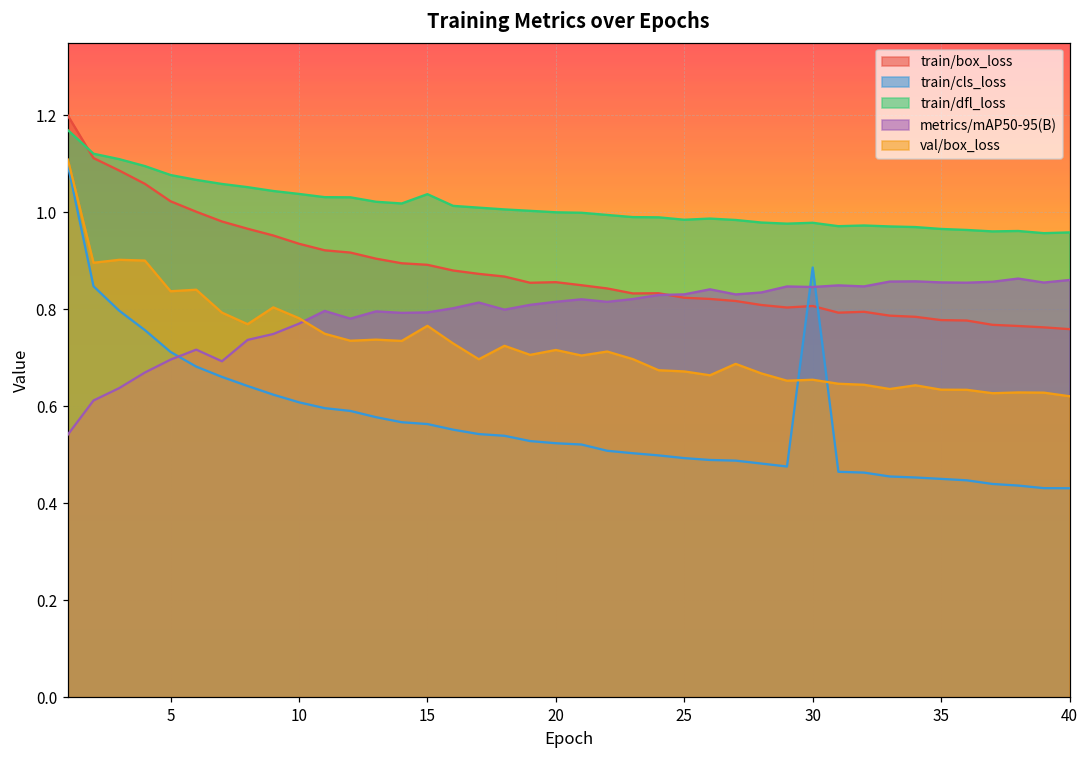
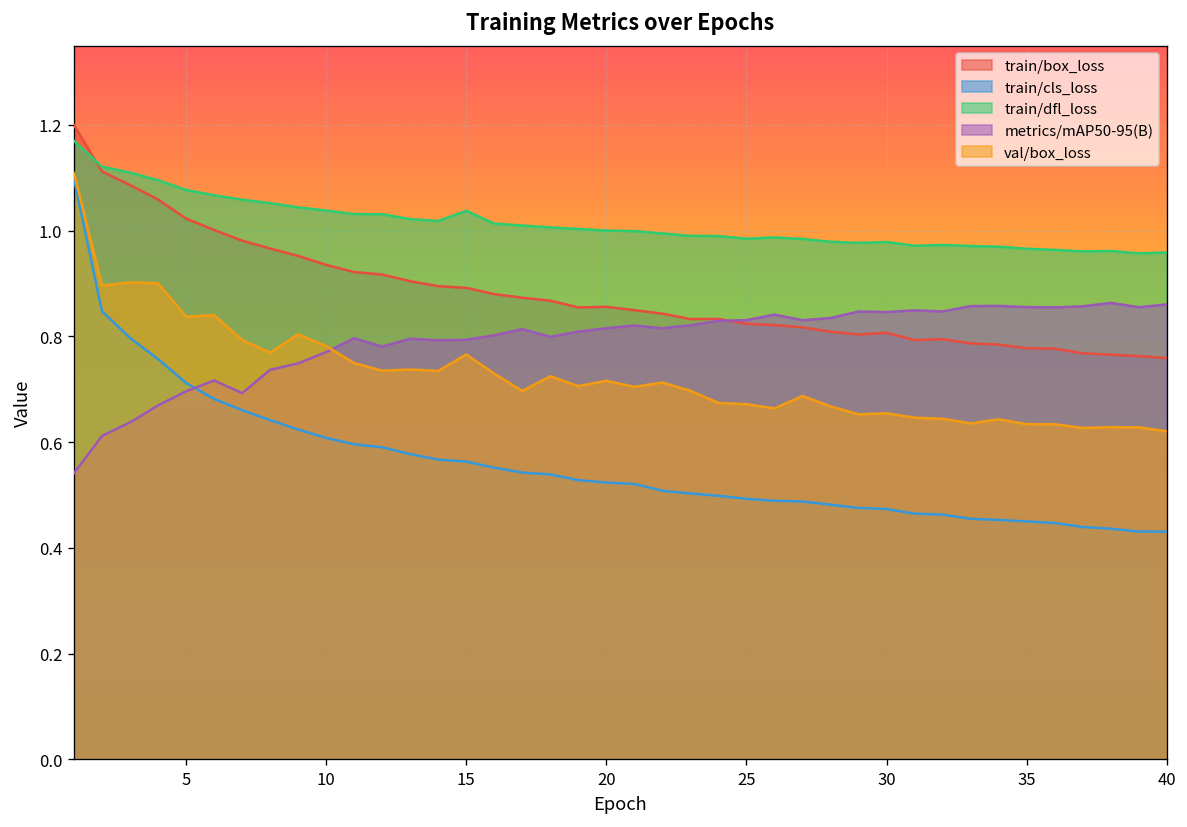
  {
    "train/box_loss": {
      "5": 1.02,
      "10": 0.94,
      "15": 0.89,
      "20": 0.86,
      "25": 0.82,
      "30": 0.81,
      "35": 0.78,
      "40": 0.76
    },
    "train/cls_loss": {
      "5": 0.71,
      "10": 0.61,
      "15": 0.56,
      "20": 0.52,
      "25": 0.49,
-     "30": 0.89,
+     "30": 0.47,
      "35": 0.45,
      "40": 0.43
    },
    "train/dfl_loss": {
      "5": 1.08,
      "10": 1.04,
      "15": 1.04,
      "20": 1.00,
      "25": 0.98,
      "30": 0.98,
      "35": 0.97,
      "40": 0.96
    },
    "metrics/mAP50-95(B)": {
      "5": 0.70,
      "10": 0.77,
      "15": 0.79,
      "20": 0.82,
      "25": 0.83,
      "30": 0.85,
      "35": 0.86,
      "40": 0.86
    },
    "val/box_loss": {
      "5": 0.84,
      "10": 0.78,
      "15": 0.77,
      "20": 0.72,
      "25": 0.67,
      "30": 0.65,
      "35": 0.63,
      "40": 0.62
    }
  }
